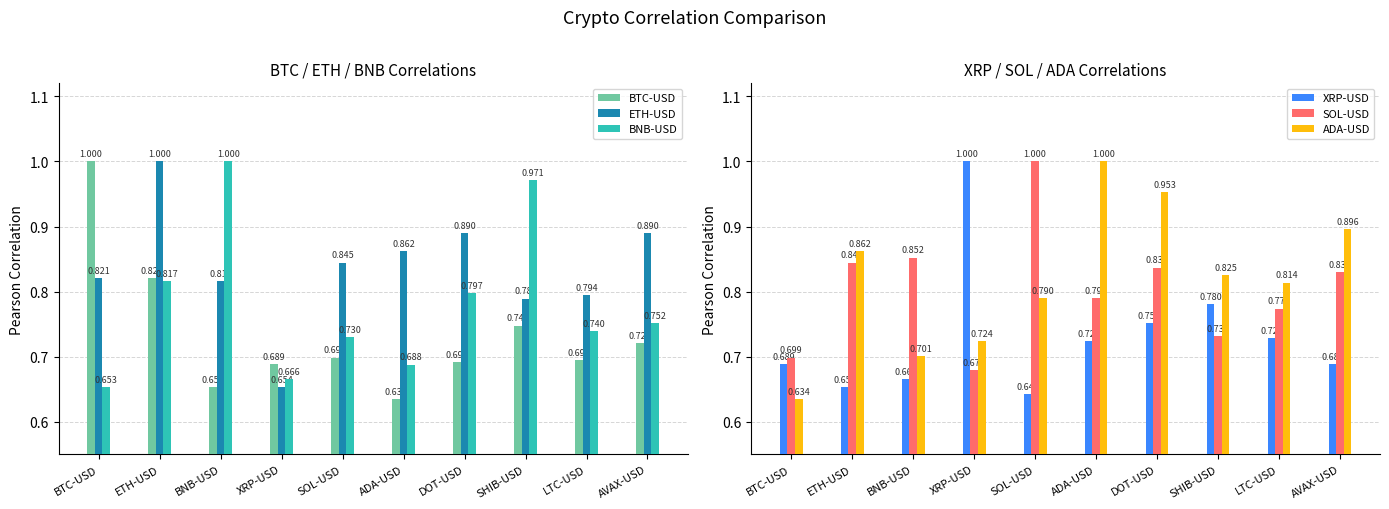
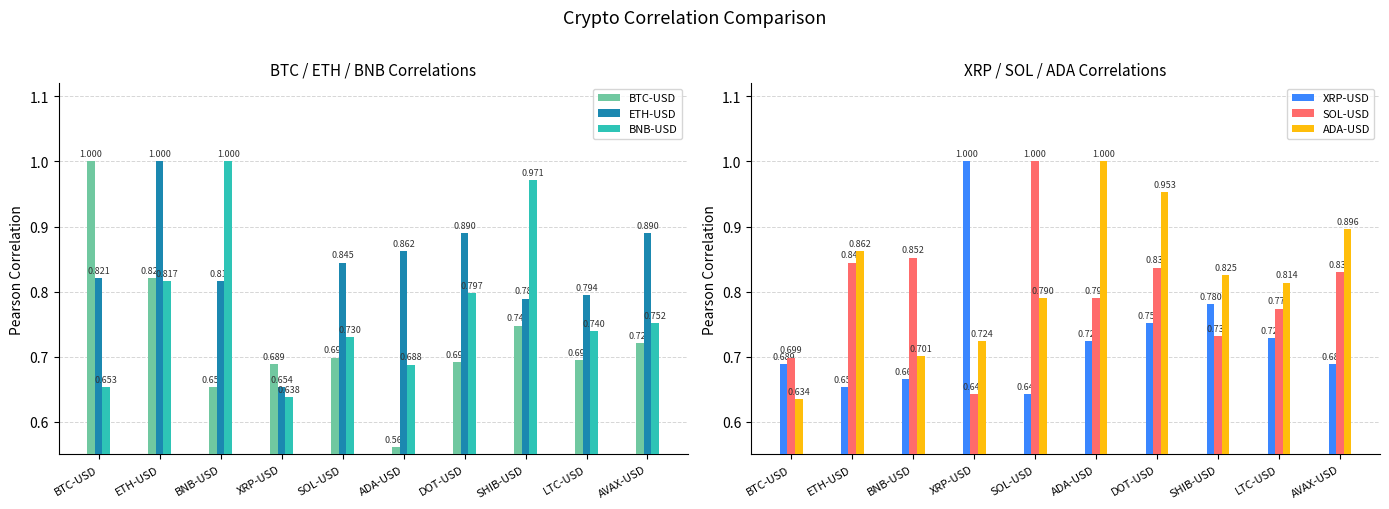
  {
    "BTC / ETH / BNB Correlations": {
      "BTC-USD": {
        "BTC-USD": 1.000,
        "BNB-USD": 0.653,
        "XRP-USD": 0.689,
        "SOL-USD": 0.699,
-       "ADA-USD": 0.634,
+       "ADA-USD": 0.561,
        "DOT-USD": 0.692,
        "SHIB-USD": 0.748,
        "LTC-USD": 0.695,
        "AVAX-USD": 0.721
      },
      "ETH-USD": {
        "BTC-USD": 0.821,
        "ETH-USD": 1.000,
        "BNB-USD": 0.817,
        "XRP-USD": 0.654,
        "SOL-USD": 0.845,
        "ADA-USD": 0.862,
        "DOT-USD": 0.890,
        "SHIB-USD": 0.789,
        "LTC-USD": 0.794,
        "AVAX-USD": 0.890
      },
      "BNB-USD": {
        "BTC-USD": 0.653,
        "BNB-USD": 1.000,
-       "XRP-USD": 0.666,
+       "XRP-USD": 0.638,
        "SOL-USD": 0.730,
        "ADA-USD": 0.688,
        "DOT-USD": 0.797,
        "SHIB-USD": 0.971,
        "LTC-USD": 0.740,
        "AVAX-USD": 0.752
      }
    },
    "XRP / SOL / ADA Correlations": {
      "XRP-USD": {
        "ETH-USD": 0.654,
        "BNB-USD": 0.666,
        "XRP-USD": 1.000,
        "SOL-USD": 0.643,
        "ADA-USD": 0.724,
        "DOT-USD": 0.752,
        "SHIB-USD": 0.780,
        "LTC-USD": 0.729,
        "AVAX-USD": 0.689
      },
      "SOL-USD": {
        "ETH-USD": 0.845,
        "BNB-USD": 0.852,
-       "XRP-USD": 0.679,
+       "XRP-USD": 0.643,
        "SOL-USD": 1.000,
        "ADA-USD": 0.790,
        "DOT-USD": 0.837,
        "SHIB-USD": 0.732,
        "LTC-USD": 0.774,
        "AVAX-USD": 0.830
      },
      "ADA-USD": {
        "BTC-USD": 0.634,
        "ETH-USD": 0.862,
        "BNB-USD": 0.701,
        "XRP-USD": 0.724,
        "SOL-USD": 0.790,
        "ADA-USD": 1.000,
        "DOT-USD": 0.953,
        "SHIB-USD": 0.825,
        "LTC-USD": 0.814,
        "AVAX-USD": 0.896
      }
    }
  }
